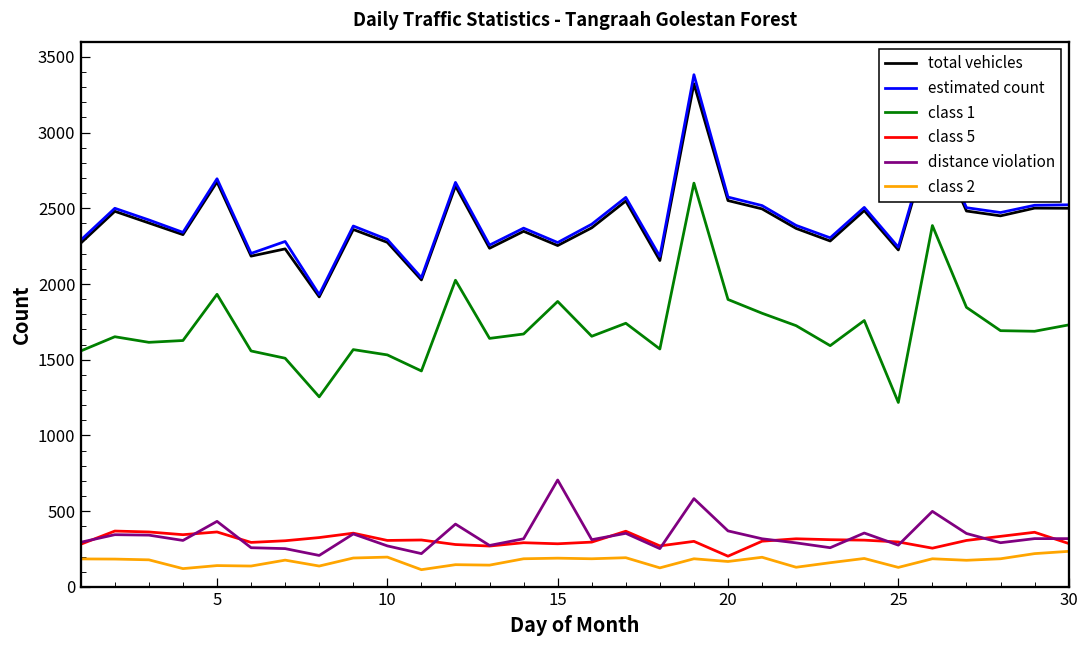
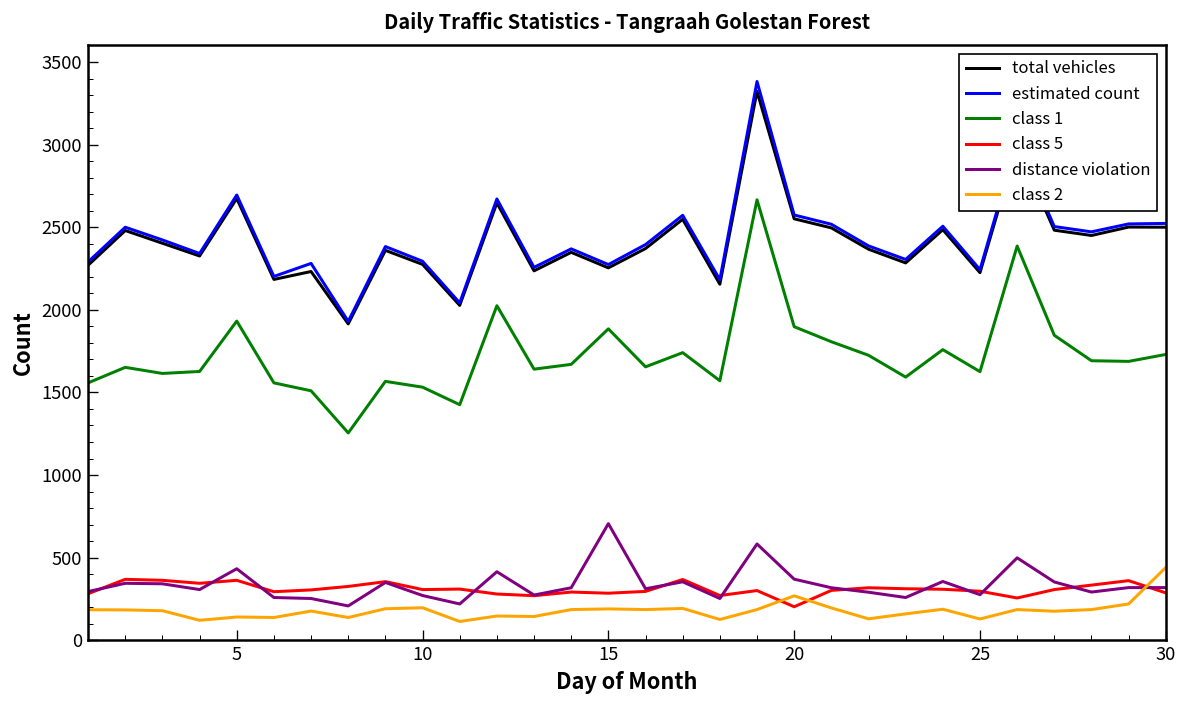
  {
    "total vehicles": {
      "5": 2670,
      "10": 2280,
      "15": 2250,
      "20": 2550,
      "30": 2500
    },
    "estimated count": {
      "5": 2700,
      "10": 2290,
      "15": 2270,
      "20": 2570,
      "30": 2520
    },
    "class 1": {
      "5": 1930,
      "10": 1530,
      "15": 1890,
      "20": 1900,
-     "25": 1220,
+     "25": 1630,
      "30": 1730
    },
    "class 5": {
      "5": 360,
      "10": 310,
      "15": 290,
      "20": 200,
      "25": 300,
      "30": 290
    },
    "distance violation": {
      "5": 430,
      "10": 270,
      "15": 710,
      "20": 370,
      "25": 280,
      "30": 320
    },
    "class 2": {
      "5": 140,
      "10": 200,
      "15": 190,
-     "20": 170,
+     "20": 270,
      "25": 130,
-     "30": 240
+     "30": 440
    }
  }
